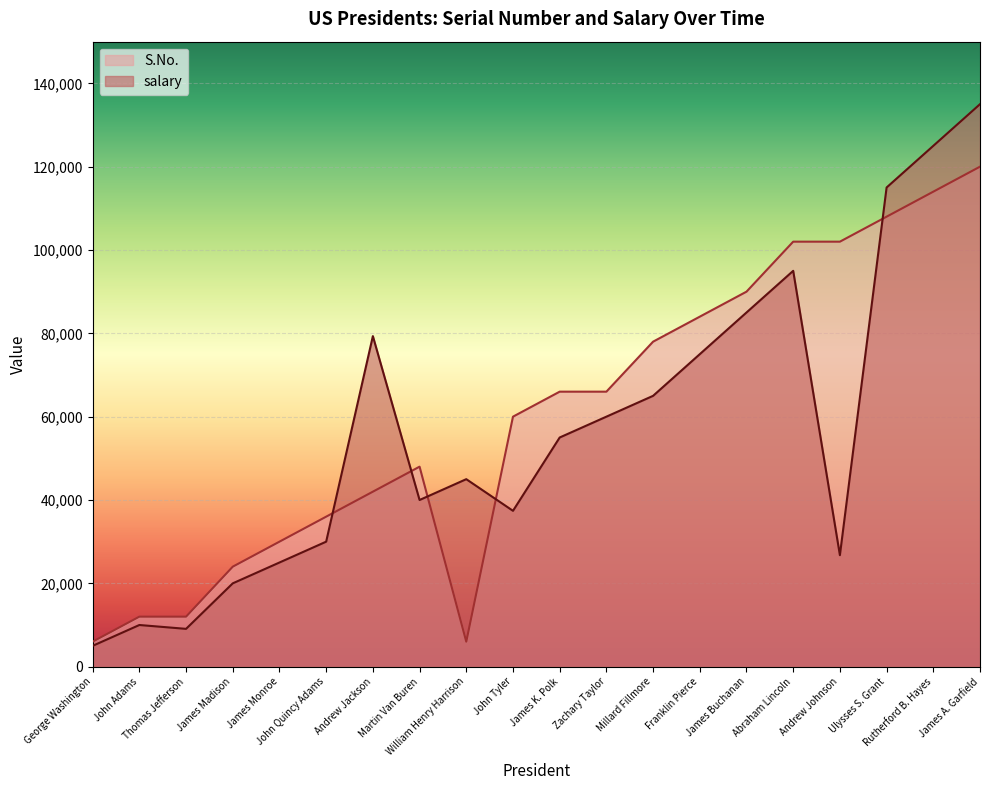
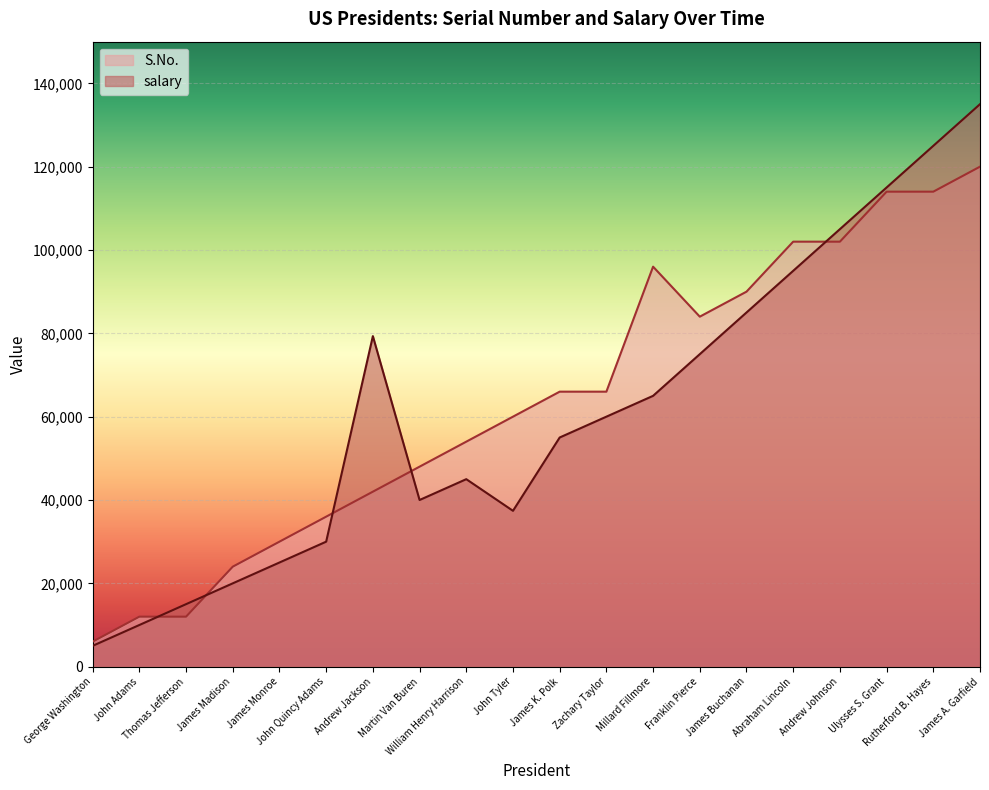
  {
    "S.No.": {
      "George Washington": "6,000",
      "John Adams": "12,000",
      "Thomas Jefferson": "12,000",
      "James Madison": "24,000",
      "James Monroe": "30,000",
      "John Quincy Adams": "36,000",
      "Andrew Jackson": "42,000",
      "Martin Van Buren": "48,000",
-     "William Henry Harrison": "6,000",
+     "William Henry Harrison": "54,000",
      "John Tyler": "60,000",
      "James K. Polk": "66,000",
      "Zachary Taylor": "66,000",
-     "Millard Fillmore": "78,000",
+     "Millard Fillmore": "96,000",
      "Franklin Pierce": "84,000",
      "James Buchanan": "90,000",
      "Abraham Lincoln": "102,000",
      "Andrew Johnson": "102,000",
-     "Ulysses S. Grant": "108,000",
+     "Ulysses S. Grant": "114,000",
      "Rutherford B. Hayes": "114,000",
      "James A. Garfield": "120,000"
    },
    "salary": {
      "George Washington": "5,000",
      "John Adams": "10,000",
-     "Thomas Jefferson": "9,000",
+     "Thomas Jefferson": "15,000",
      "James Madison": "20,000",
      "James Monroe": "25,000",
      "John Quincy Adams": "30,000",
      "Andrew Jackson": "79,000",
      "Martin Van Buren": "40,000",
      "William Henry Harrison": "45,000",
      "John Tyler": "37,000",
      "James K. Polk": "55,000",
      "Zachary Taylor": "60,000",
      "Millard Fillmore": "65,000",
      "Franklin Pierce": "75,000",
      "James Buchanan": "85,000",
      "Abraham Lincoln": "95,000",
-     "Andrew Johnson": "27,000",
+     "Andrew Johnson": "105,000",
      "Ulysses S. Grant": "115,000",
      "Rutherford B. Hayes": "125,000",
      "James A. Garfield": "135,000"
    }
  }
